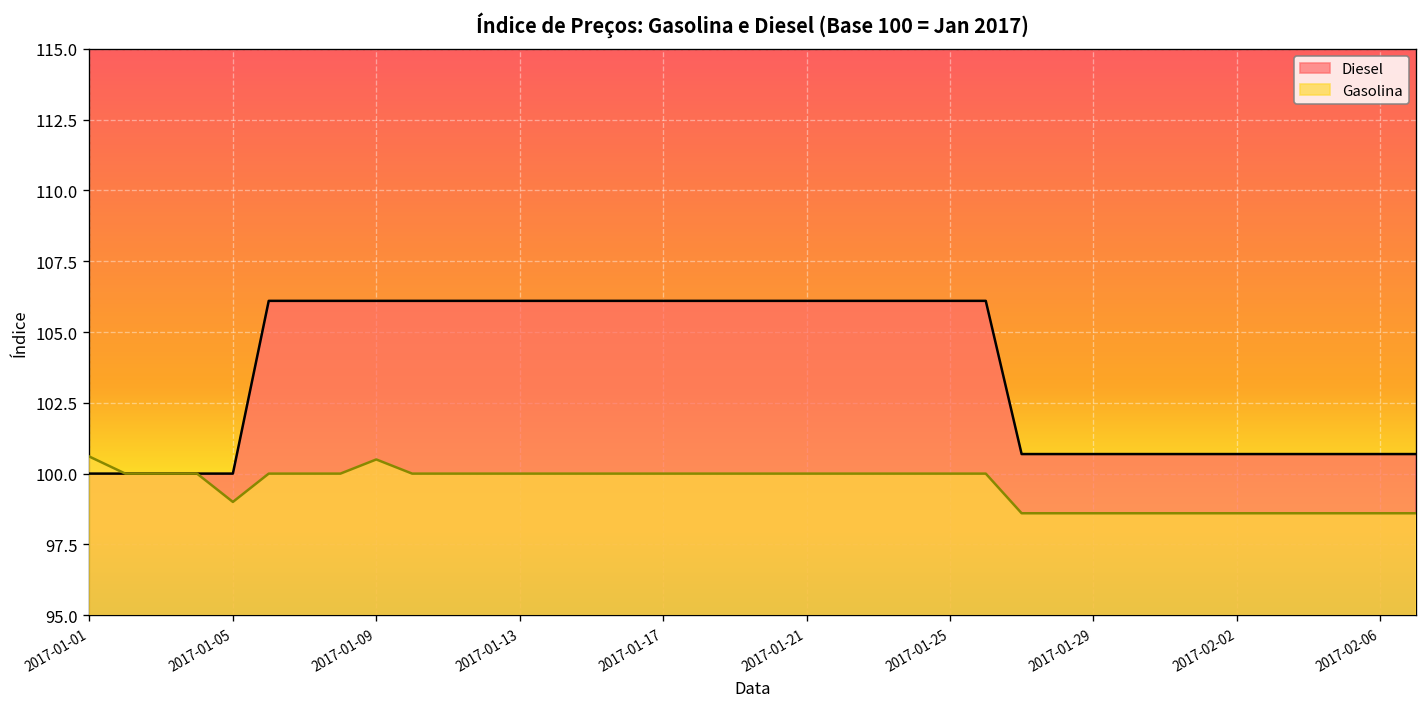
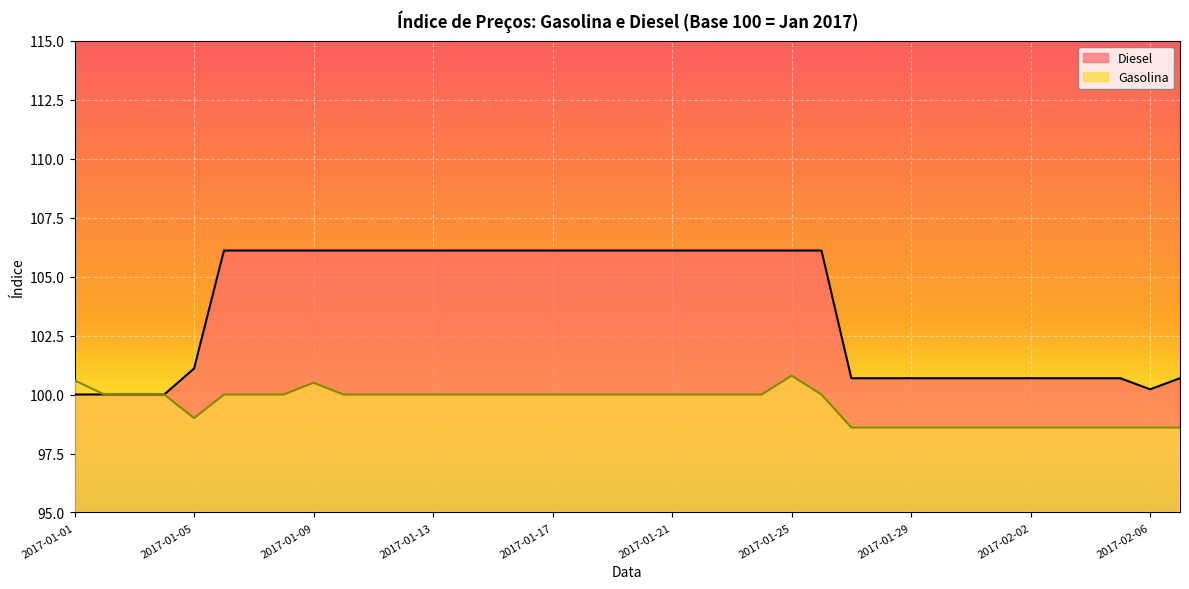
  {
    "Diesel": {
      "2017-01-01": 100.0,
-     "2017-01-05": 100.0,
+     "2017-01-05": 101.1,
      "2017-01-09": 106.1,
      "2017-01-13": 106.1,
      "2017-01-17": 106.1,
      "2017-01-21": 106.1,
      "2017-01-25": 106.1,
      "2017-01-29": 100.7,
      "2017-02-02": 100.7,
-     "2017-02-06": 100.7
+     "2017-02-06": 100.2
    },
    "Gasolina": {
      "2017-01-01": 100.6,
      "2017-01-05": 99.0,
      "2017-01-09": 100.5,
      "2017-01-13": 100.0,
      "2017-01-17": 100.0,
      "2017-01-21": 100.0,
-     "2017-01-25": 100.0,
+     "2017-01-25": 100.8,
      "2017-01-29": 98.6,
      "2017-02-02": 98.6,
      "2017-02-06": 98.6
    }
  }
